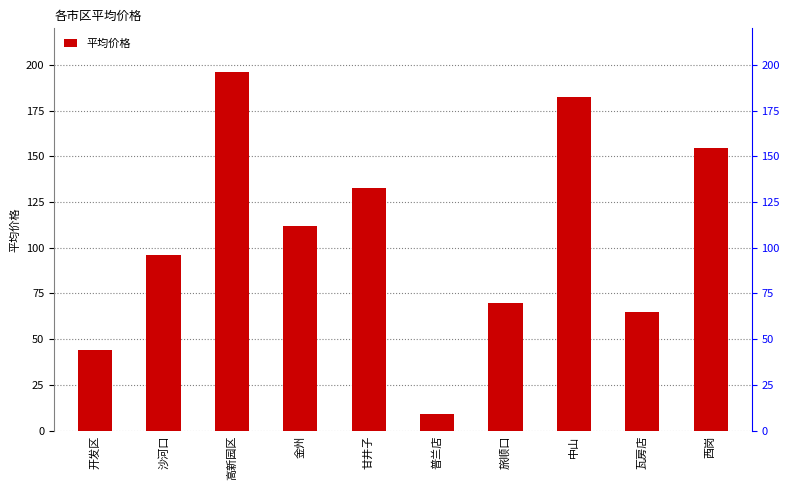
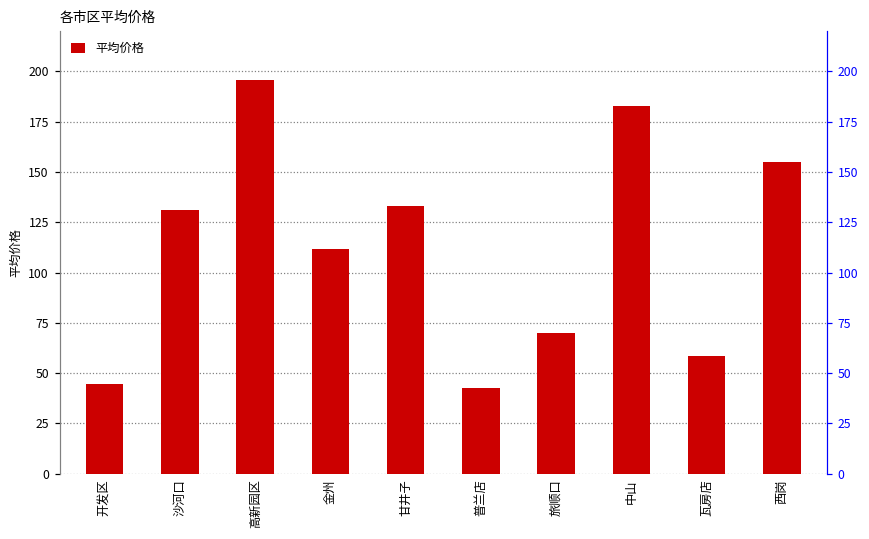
  {
    "开发区": 44,
-   "沙河口": 96,
+   "沙河口": 131,
    "高新园区": 196,
    "金州": 112,
    "甘井子": 133,
-   "普兰店": 9,
+   "普兰店": 43,
    "旅顺口": 70,
    "中山": 183,
-   "瓦房店": 65,
+   "瓦房店": 59,
    "西岗": 155
  }
